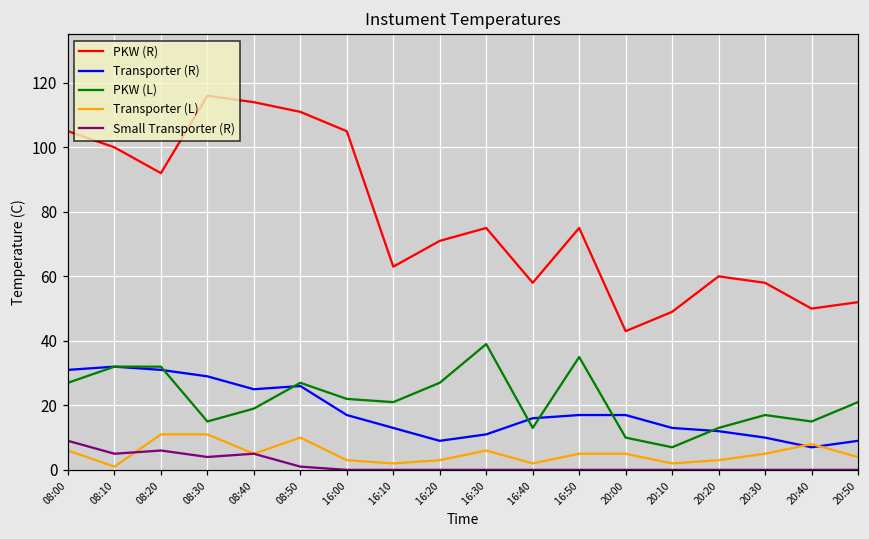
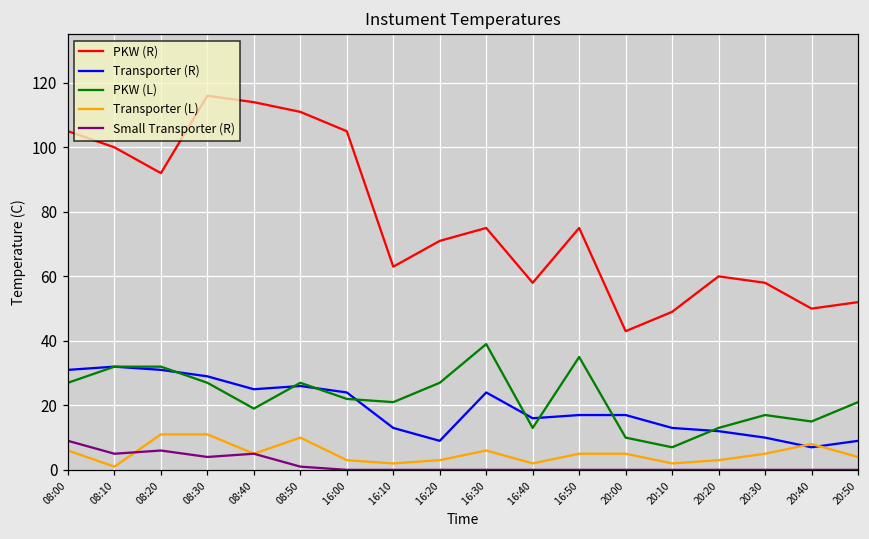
  {
    "PKW (R)": {
      "08:00": 105,
      "08:10": 100,
      "08:20": 92,
      "08:40": 114,
      "08:50": 111,
      "16:00": 105,
      "16:10": 63,
      "16:20": 71,
      "16:30": 75,
      "16:40": 58,
      "16:50": 75,
      "20:00": 43,
      "20:10": 49,
      "20:20": 60,
      "20:30": 58,
      "20:40": 50,
      "20:50": 52
    },
    "Transporter (R)": {
      "08:00": 31,
      "08:20": 31,
      "08:30": 29,
      "08:40": 25,
      "08:50": 26,
-     "16:00": 17,
+     "16:00": 24,
      "16:10": 13,
      "16:20": 9,
-     "16:30": 11,
+     "16:30": 24,
      "16:40": 16,
      "16:50": 17,
      "20:00": 17,
      "20:10": 13,
      "20:20": 12,
      "20:30": 10,
      "20:40": 7,
      "20:50": 9
    },
    "PKW (L)": {
      "08:00": 27,
      "08:20": 32,
-     "08:30": 15,
+     "08:30": 27,
      "08:40": 19,
      "08:50": 27,
      "16:00": 22,
      "16:10": 21,
      "16:20": 27,
      "16:30": 39,
      "16:40": 13,
      "16:50": 35,
      "20:00": 10,
      "20:10": 7,
      "20:20": 13,
      "20:30": 17,
      "20:40": 15,
      "20:50": 21
    },
    "Transporter (L)": {
      "08:00": 6,
      "08:10": 1,
      "08:20": 11,
      "08:30": 11,
      "08:50": 10,
      "16:00": 3,
      "16:10": 2,
      "16:20": 3,
      "16:30": 6,
      "16:40": 2,
      "16:50": 5,
      "20:00": 5,
      "20:10": 2,
      "20:20": 3,
      "20:30": 5,
      "20:40": 8,
      "20:50": 4
    },
    "Small Transporter (R)": {
      "08:00": 9,
      "08:10": 5,
      "08:20": 6,
      "08:30": 4,
      "08:50": 1,
      "16:00": 0,
      "16:10": 0,
      "16:20": 0,
      "16:30": 0,
      "16:40": 0,
      "16:50": 0,
      "20:00": 0,
      "20:10": 0,
      "20:20": 0,
      "20:30": 0,
      "20:40": 0,
      "20:50": 0
    }
  }
